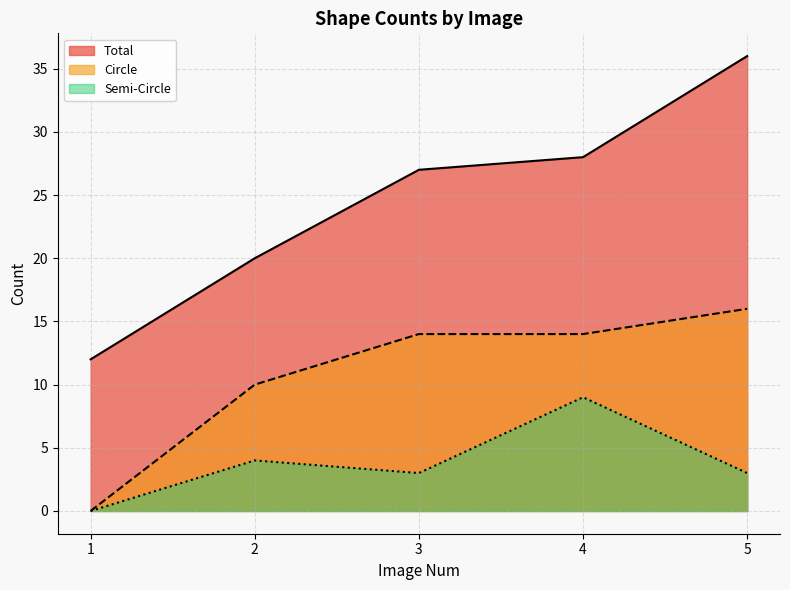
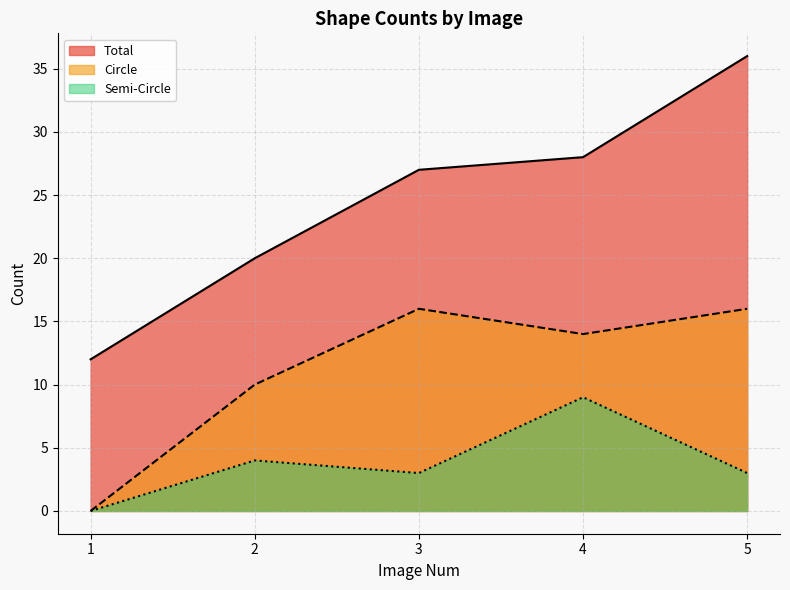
  {
    "Total": {
      "1": 12,
      "2": 20,
      "3": 27,
      "4": 28,
      "5": 36
    },
    "Circle": {
      "2": 10,
-     "3": 14,
+     "3": 16,
      "4": 14,
      "5": 16
    },
    "Semi-Circle": {
      "2": 4,
      "3": 3,
      "4": 9,
      "5": 3
    }
  }
